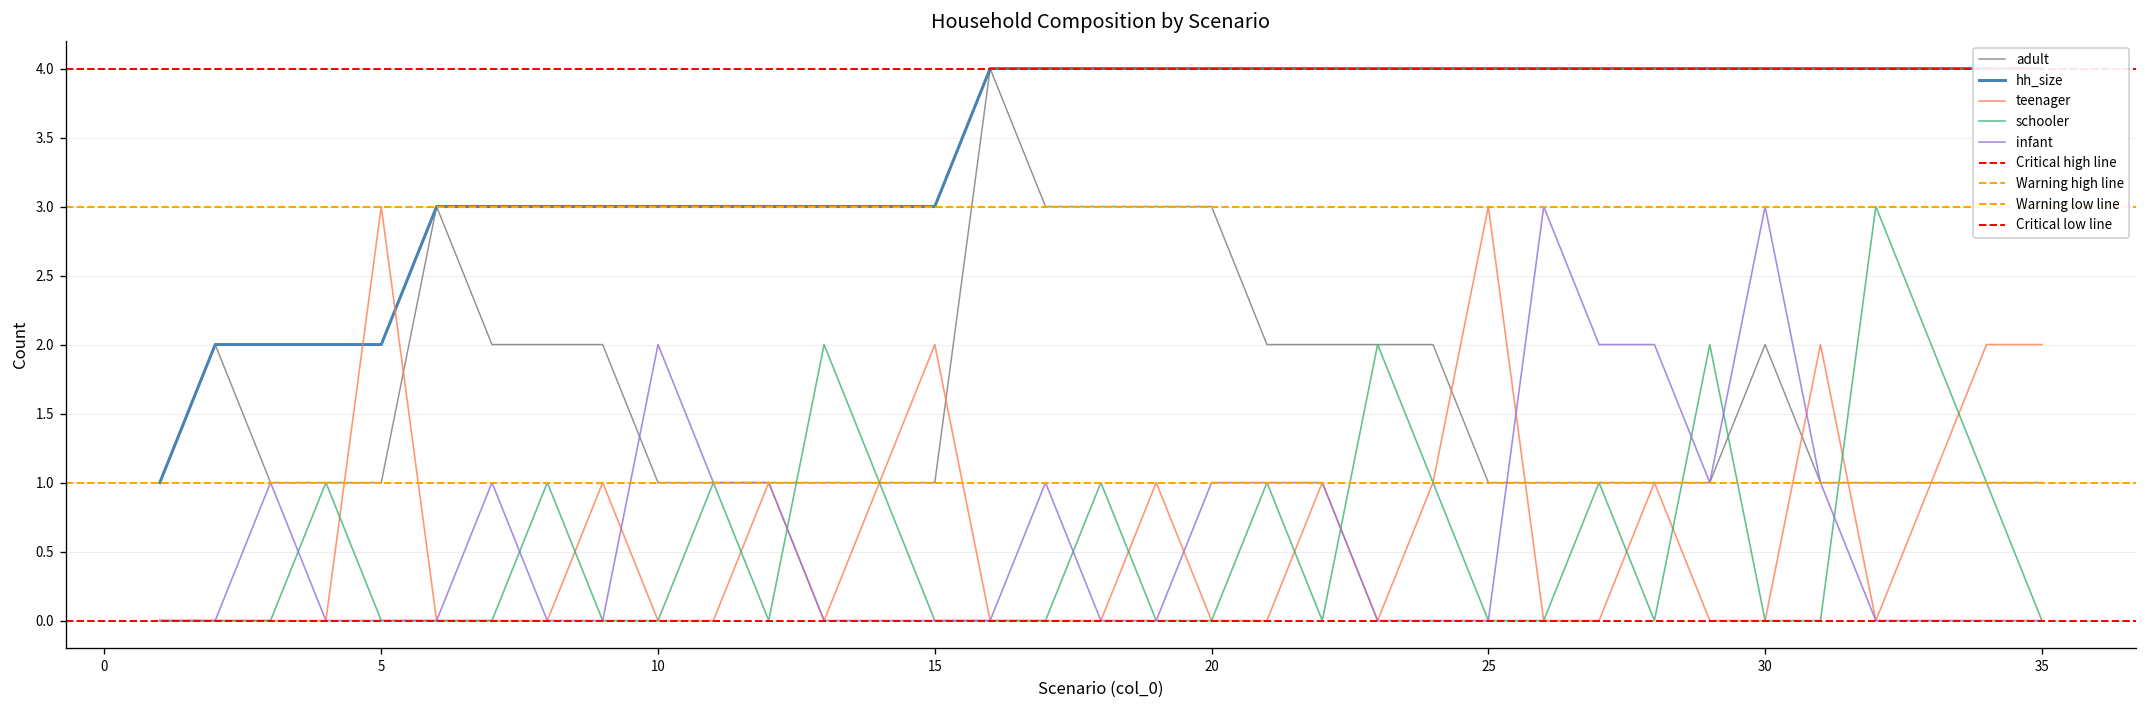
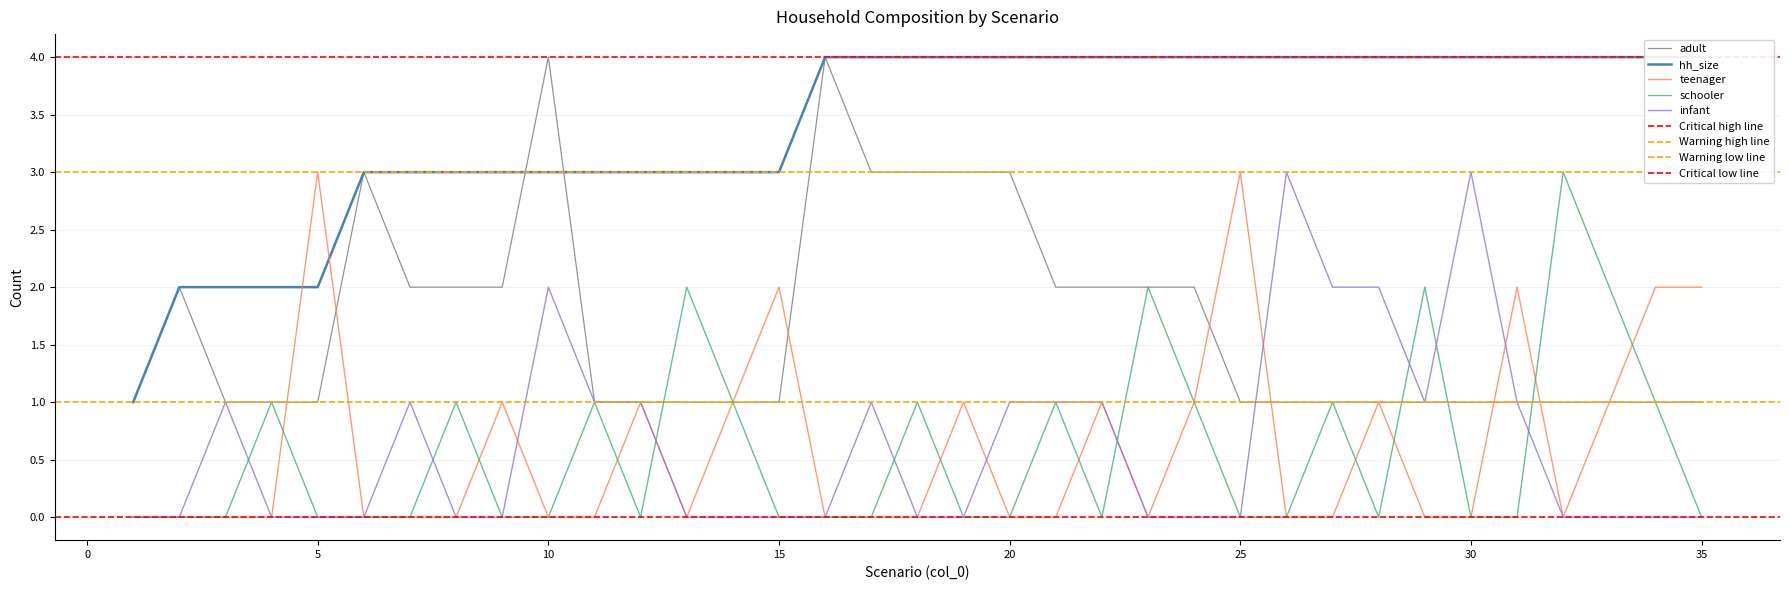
  {
    "adult": {
      "5": 1,
-     "10": 1,
+     "10": 4,
      "15": 1,
      "20": 3,
      "25": 1,
-     "30": 2,
+     "30": 1,
      "35": 1
    },
    "hh_size": {
      "5": 2,
      "10": 3,
      "15": 3,
      "20": 4,
      "25": 4,
      "30": 4
    },
    "teenager": {
      "5": 3,
      "15": 2,
      "25": 3,
      "35": 2
    },
    "infant": {
      "10": 2,
      "20": 1,
      "30": 3
    }
  }
